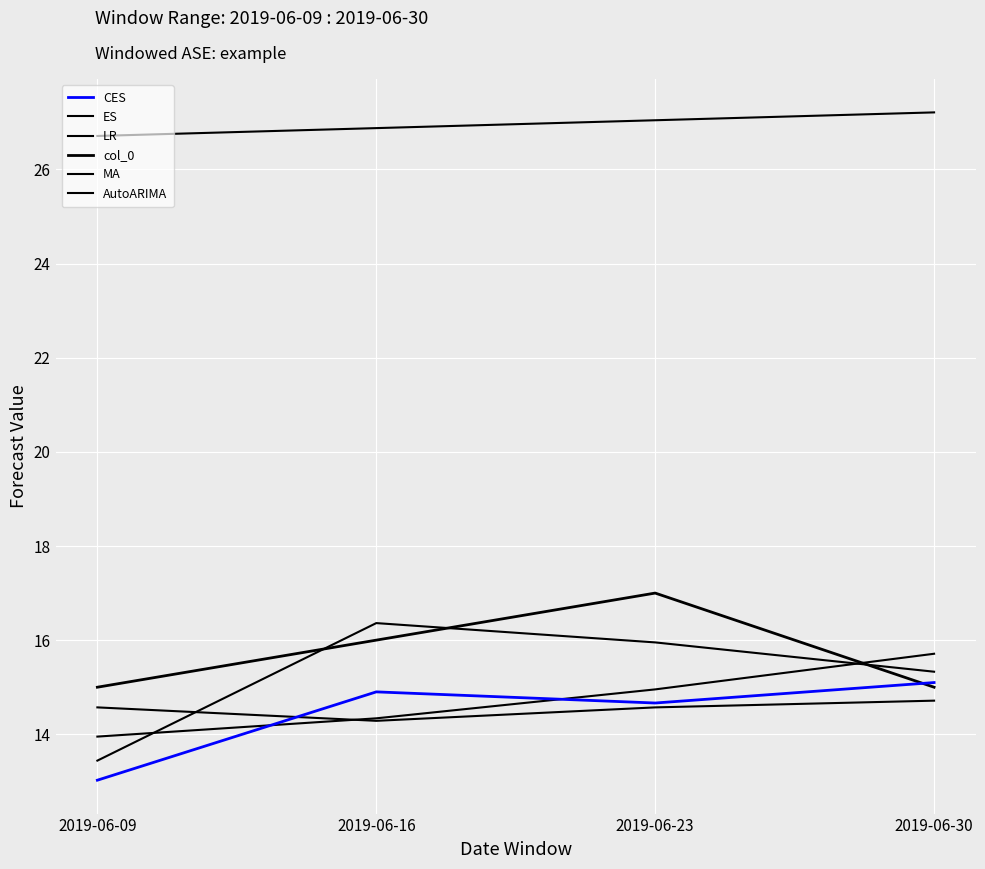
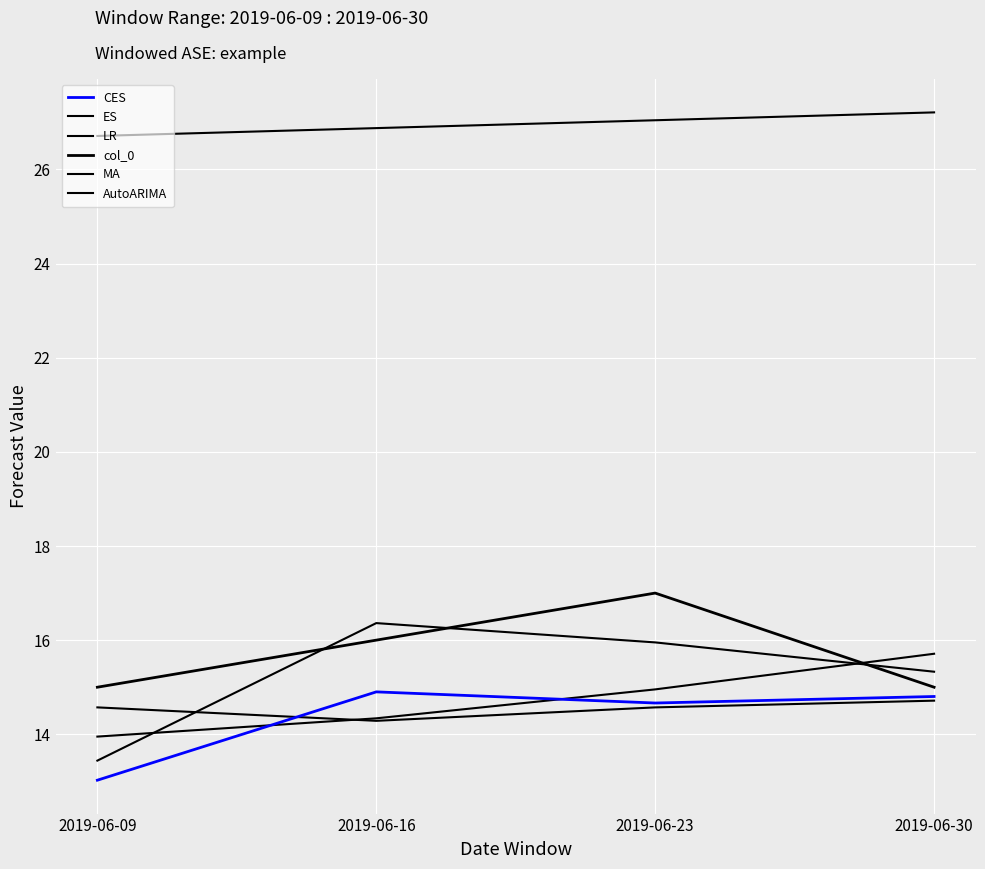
  {
    "CES": {
      "2019-06-09": 13.0,
      "2019-06-16": 14.9,
      "2019-06-23": 14.7,
-     "2019-06-30": 15.1
+     "2019-06-30": 14.8
    }
  }
